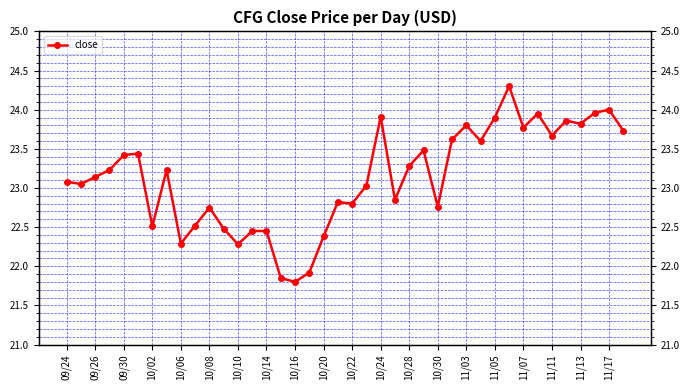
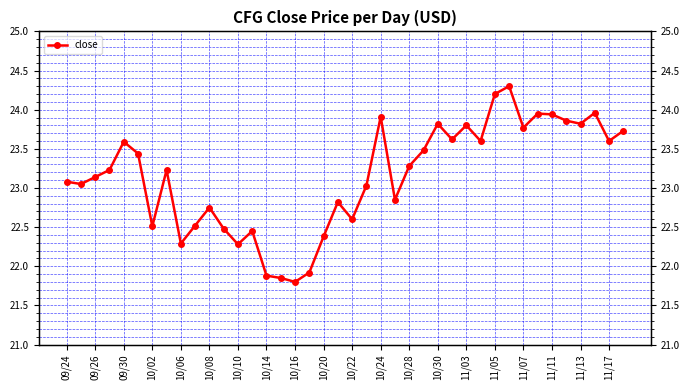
  {
    "09/24": 23.1,
    "09/26": 23.1,
-   "09/30": 23.4,
+   "09/30": 23.6,
    "10/02": 22.5,
    "10/06": 22.3,
    "10/08": 22.8,
    "10/10": 22.3,
-   "10/14": 22.5,
+   "10/14": 21.9,
    "10/16": 21.8,
    "10/20": 22.4,
-   "10/22": 22.8,
+   "10/22": 22.6,
    "10/24": 23.9,
    "10/28": 23.3,
-   "10/30": 22.8,
+   "10/30": 23.8,
    "11/03": 23.8,
-   "11/05": 23.9,
+   "11/05": 24.2,
    "11/07": 23.8,
-   "11/11": 23.7,
+   "11/11": 23.9,
    "11/13": 23.8,
-   "11/17": 24.0
+   "11/17": 23.6
  }
